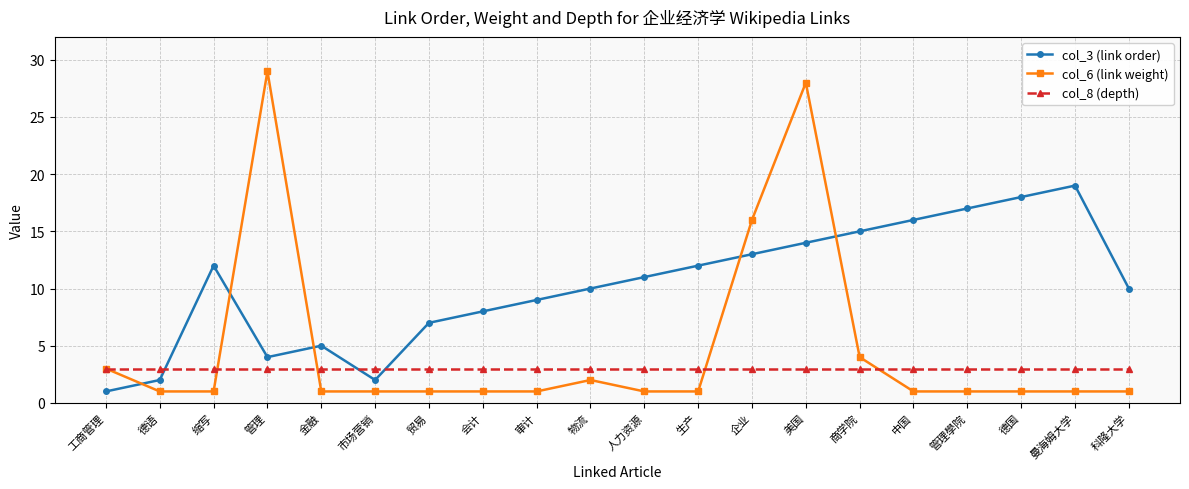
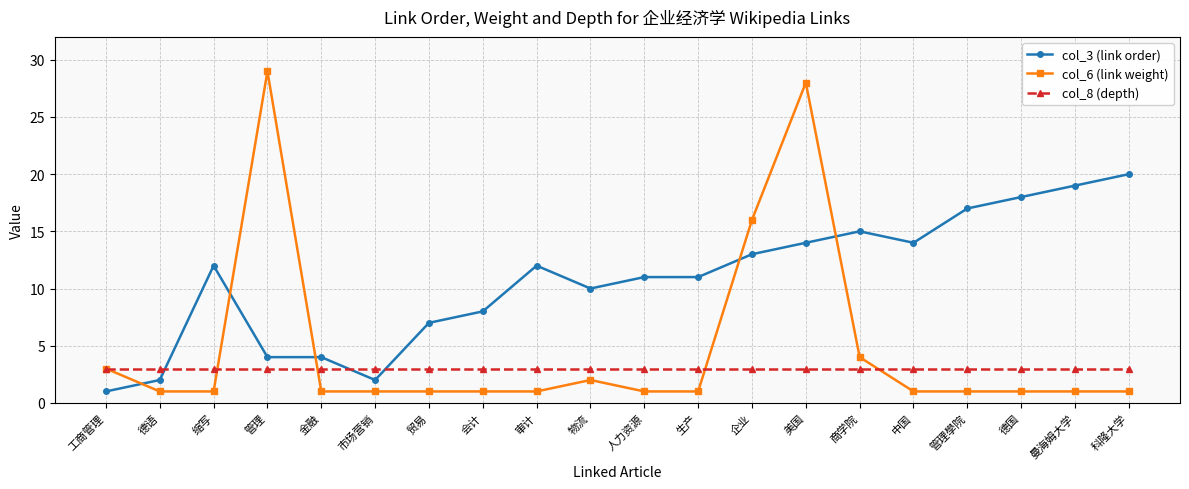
  {
    "col_3 (link order)": {
      "工商管理": 1,
      "德语": 2,
      "缩写": 12,
      "管理": 4,
-     "金融": 5,
+     "金融": 4,
      "市场营销": 2,
      "贸易": 7,
      "会计": 8,
-     "审计": 9,
+     "审计": 12,
      "物流": 10,
      "人力资源": 11,
-     "生产": 12,
+     "生产": 11,
      "企业": 13,
      "美国": 14,
      "商学院": 15,
-     "中国": 16,
+     "中国": 14,
      "管理學院": 17,
      "德国": 18,
      "曼海姆大学": 19,
-     "科隆大学": 10
+     "科隆大学": 20
    },
    "col_6 (link weight)": {
      "德语": 1,
      "缩写": 1,
      "管理": 29,
      "金融": 1,
      "市场营销": 1,
      "贸易": 1,
      "会计": 1,
      "审计": 1,
      "物流": 2,
      "人力资源": 1,
      "生产": 1,
      "企业": 16,
      "美国": 28,
      "商学院": 4,
      "中国": 1,
      "管理學院": 1,
      "德国": 1,
      "曼海姆大学": 1,
      "科隆大学": 1
    },
    "col_8 (depth)": {
      "德语": 3,
      "缩写": 3,
      "管理": 3,
      "金融": 3,
      "市场营销": 3,
      "贸易": 3,
      "会计": 3,
      "审计": 3,
      "物流": 3,
      "人力资源": 3,
      "生产": 3,
      "企业": 3,
      "美国": 3,
      "商学院": 3,
      "中国": 3,
      "管理學院": 3,
      "德国": 3,
      "曼海姆大学": 3,
      "科隆大学": 3
    }
  }
